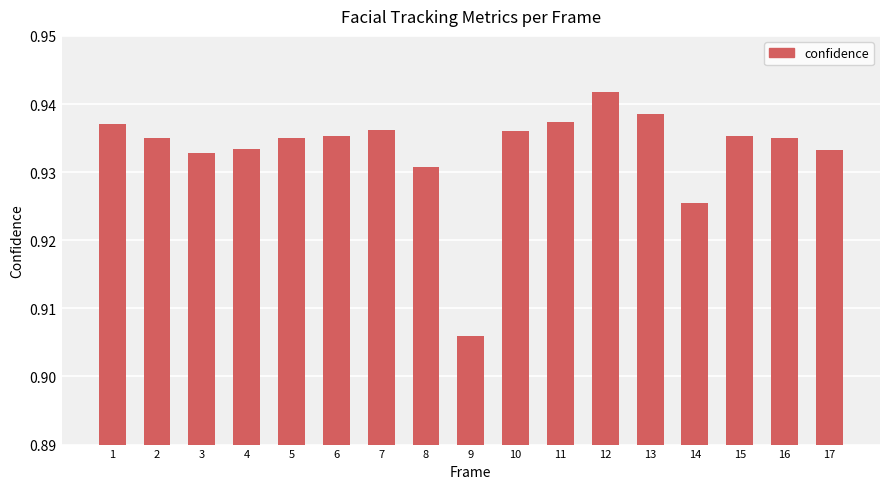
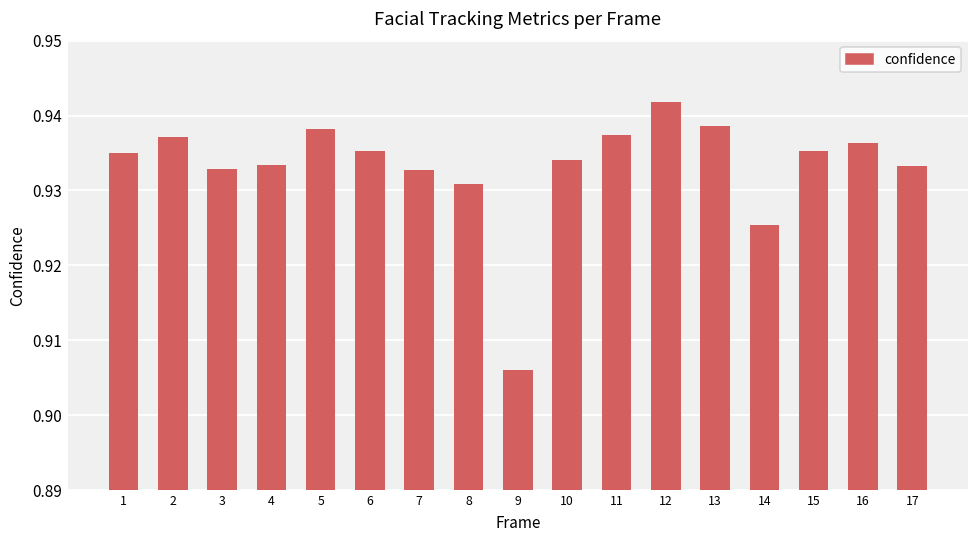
  {
-   "1": 0.937,
-   "2": 0.935,
+   "1": 0.935,
+   "2": 0.937,
    "3": 0.933,
    "4": 0.933,
-   "5": 0.935,
+   "5": 0.938,
    "6": 0.935,
-   "7": 0.936,
+   "7": 0.933,
    "8": 0.931,
    "9": 0.906,
-   "10": 0.936,
+   "10": 0.934,
    "11": 0.937,
    "12": 0.942,
    "13": 0.939,
    "14": 0.925,
    "15": 0.935,
-   "16": 0.935,
+   "16": 0.936,
    "17": 0.933
  }
